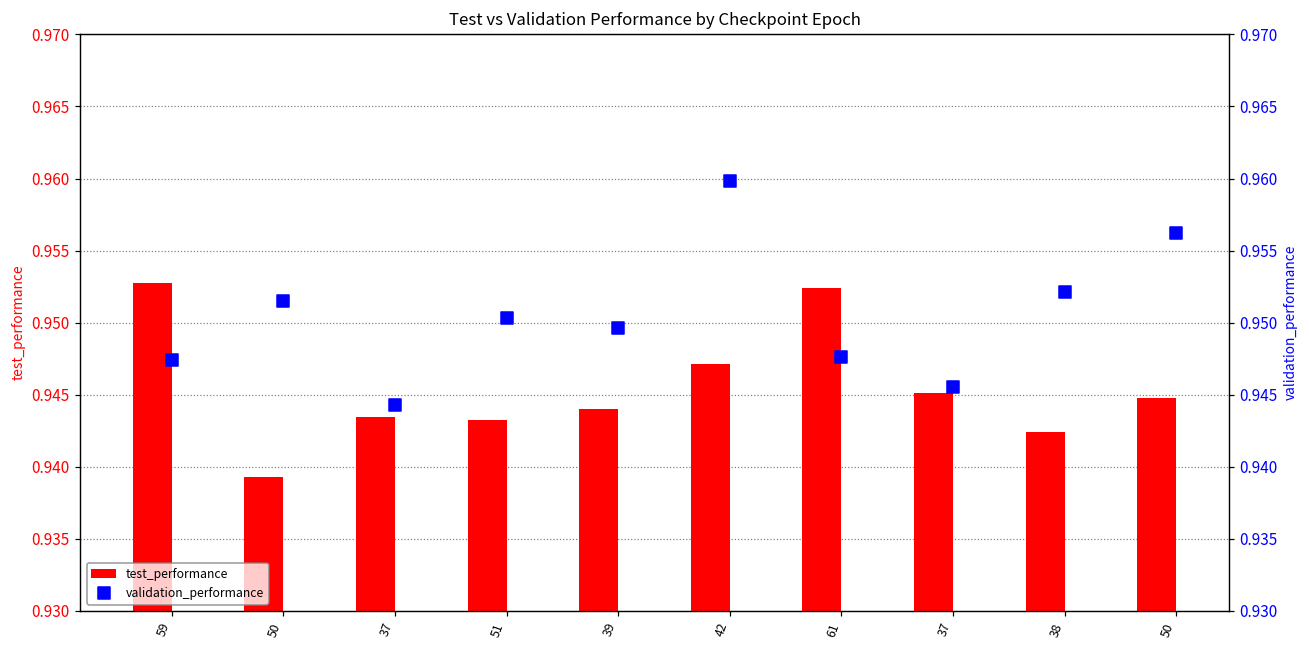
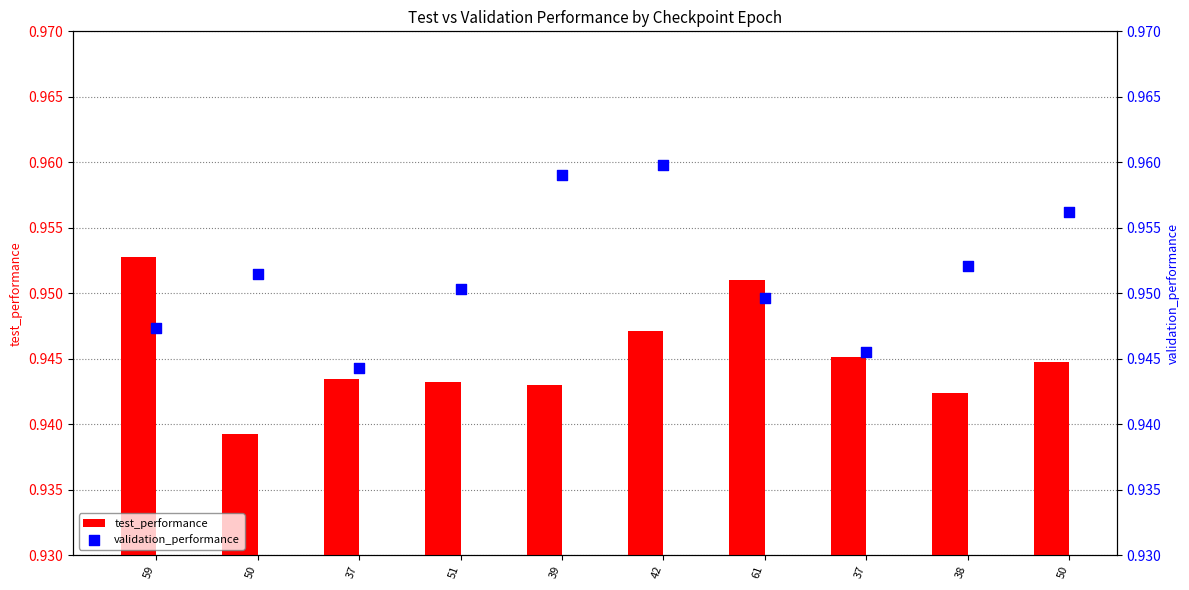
  {
    "test_performance": {
      "59": 0.9528,
      "51": 0.9432,
-     "39": 0.9440,
+     "39": 0.9430,
      "42": 0.9471,
-     "61": 0.9524,
+     "61": 0.9510,
      "38": 0.9424
    },
    "validation_performance": {
-     "39": 0.9496,
-     "61": 0.9476
+     "39": 0.9590,
+     "61": 0.9497
    }
  }
